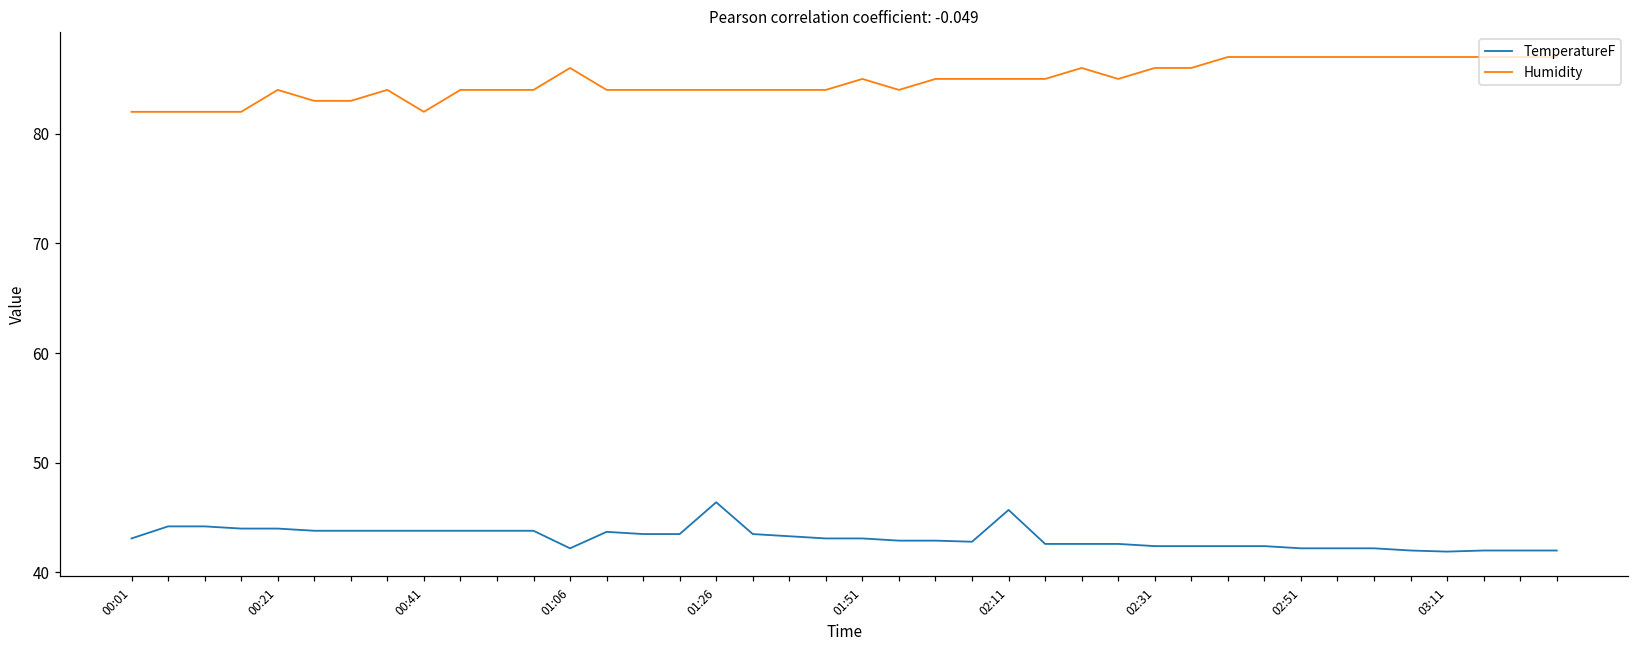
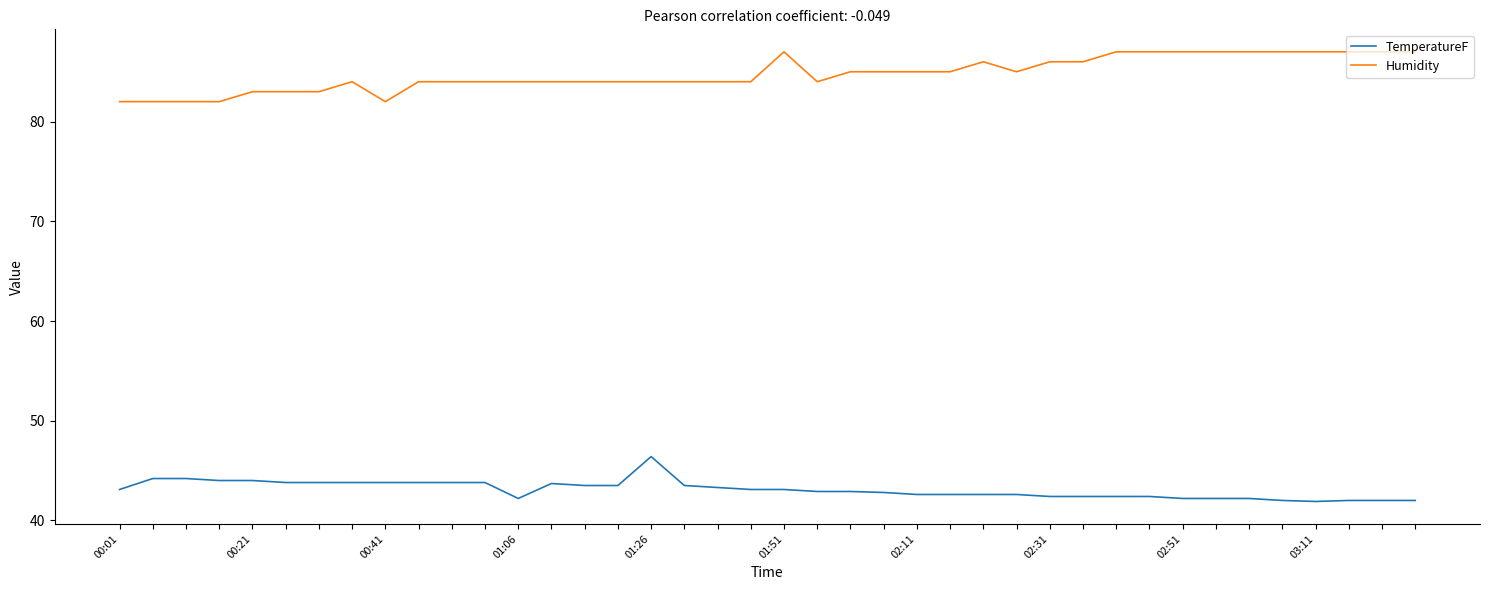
  {
    "TemperatureF": {
      "00:01": 43,
      "00:21": 44,
      "00:41": 44,
      "01:06": 42,
      "01:26": 46,
      "01:51": 43,
-     "02:11": 46,
+     "02:11": 43,
      "02:31": 42,
      "02:51": 42,
      "03:11": 42
    },
    "Humidity": {
      "00:01": 82,
-     "00:21": 84,
+     "00:21": 83,
      "00:41": 82,
-     "01:06": 86,
+     "01:06": 84,
      "01:26": 84,
-     "01:51": 85,
+     "01:51": 87,
      "02:11": 85,
      "02:31": 86,
      "02:51": 87,
      "03:11": 87
    }
  }
